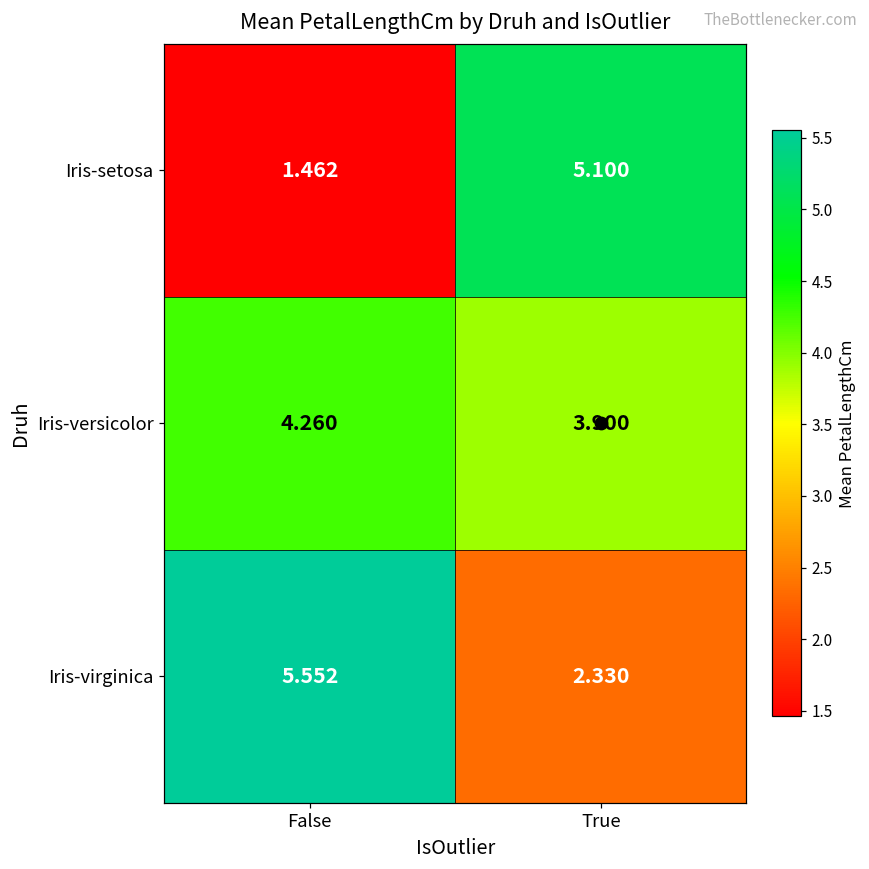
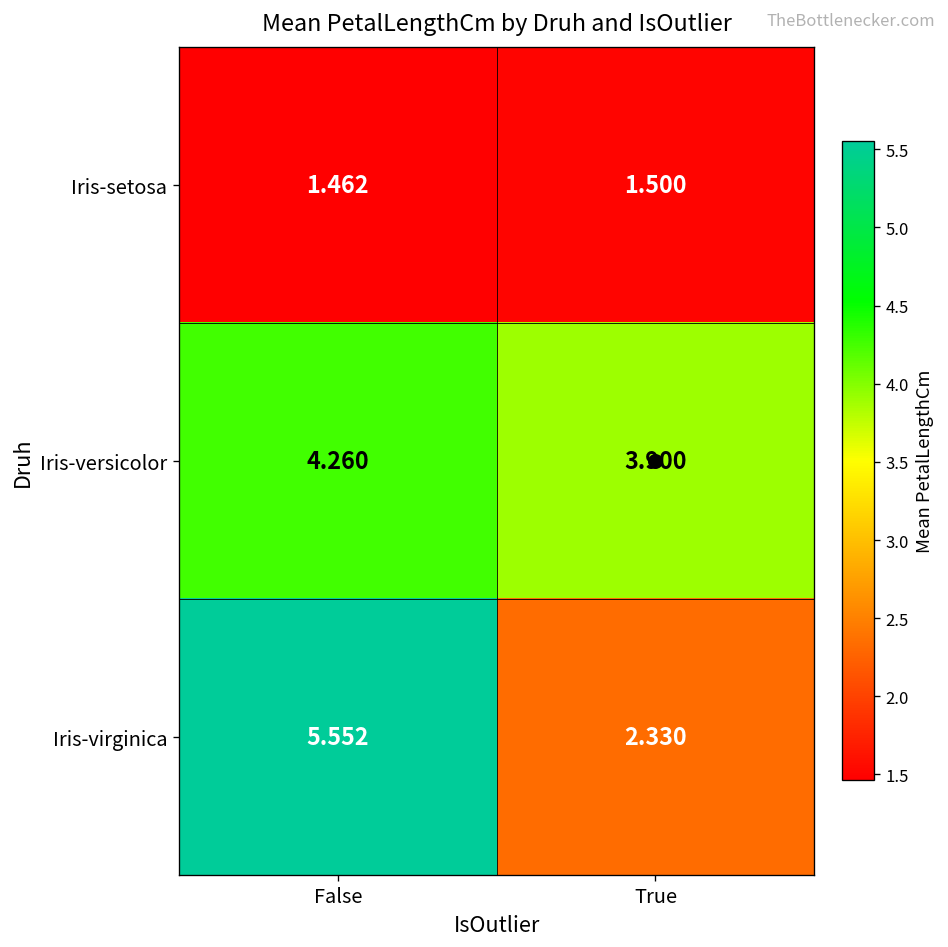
  {
    "Iris-setosa": {
      "False": 1.462,
-     "True": 5.100
+     "True": 1.500
    },
    "Iris-versicolor": {
      "False": 4.260
    },
    "Iris-virginica": {
      "False": 5.552,
      "True": 2.330
    }
  }
